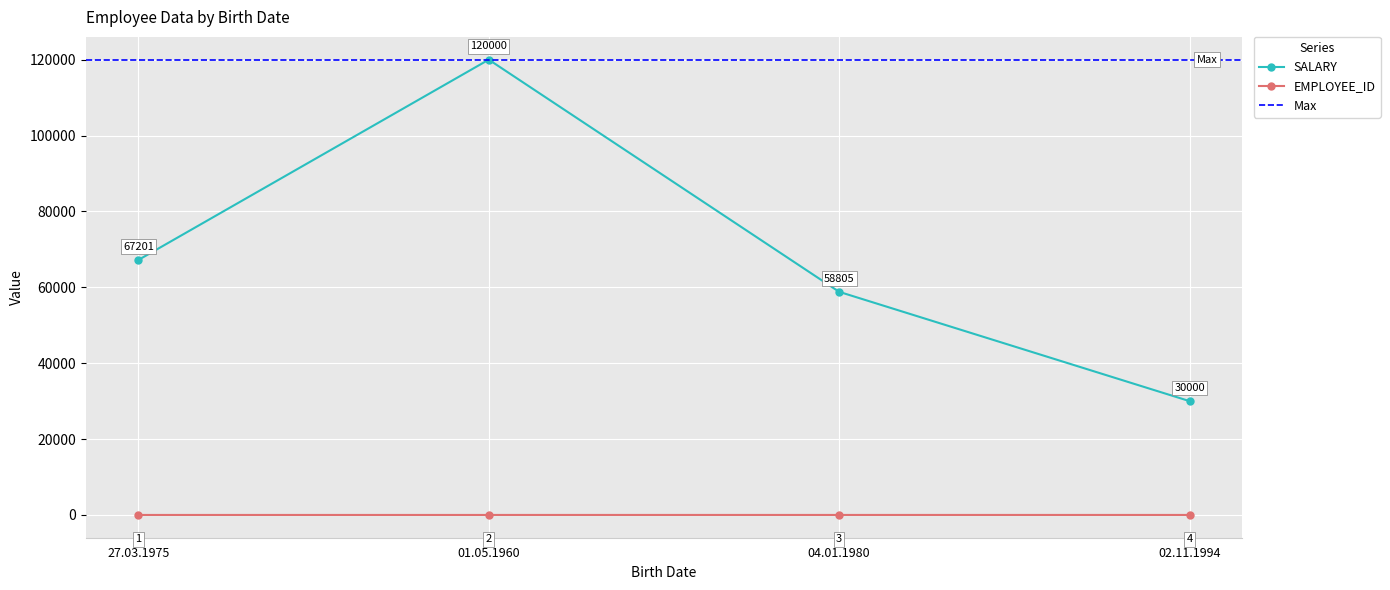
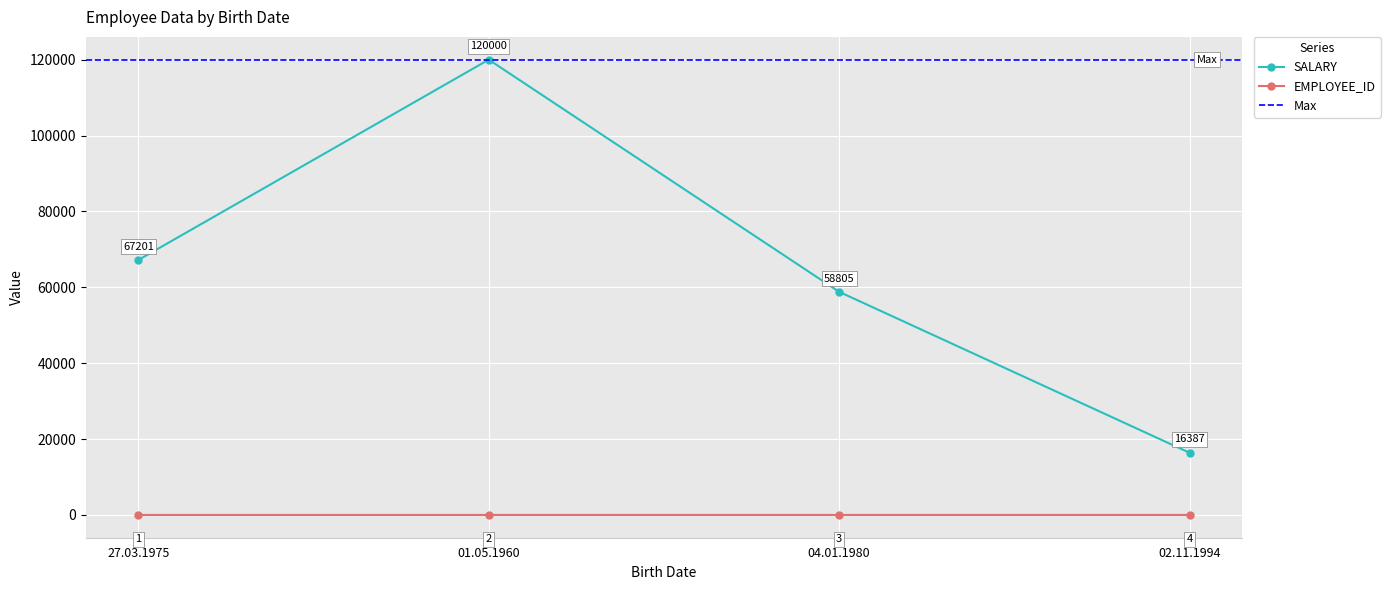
  {
    "SALARY": {
-     "02.11.1994": 30000
+     "02.11.1994": 16387
    }
  }
